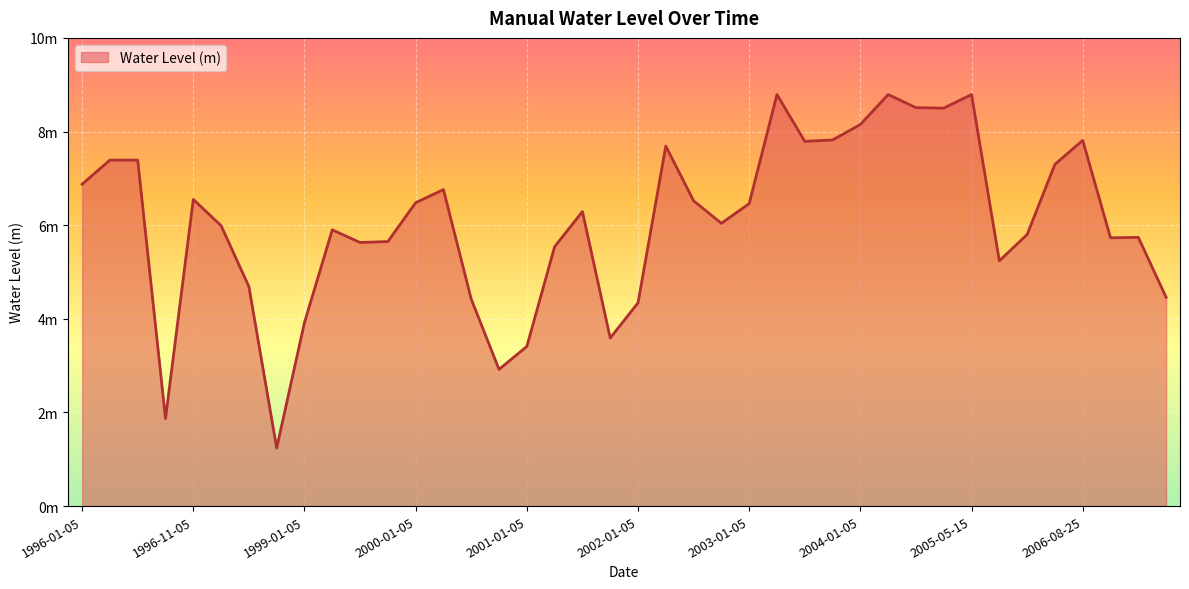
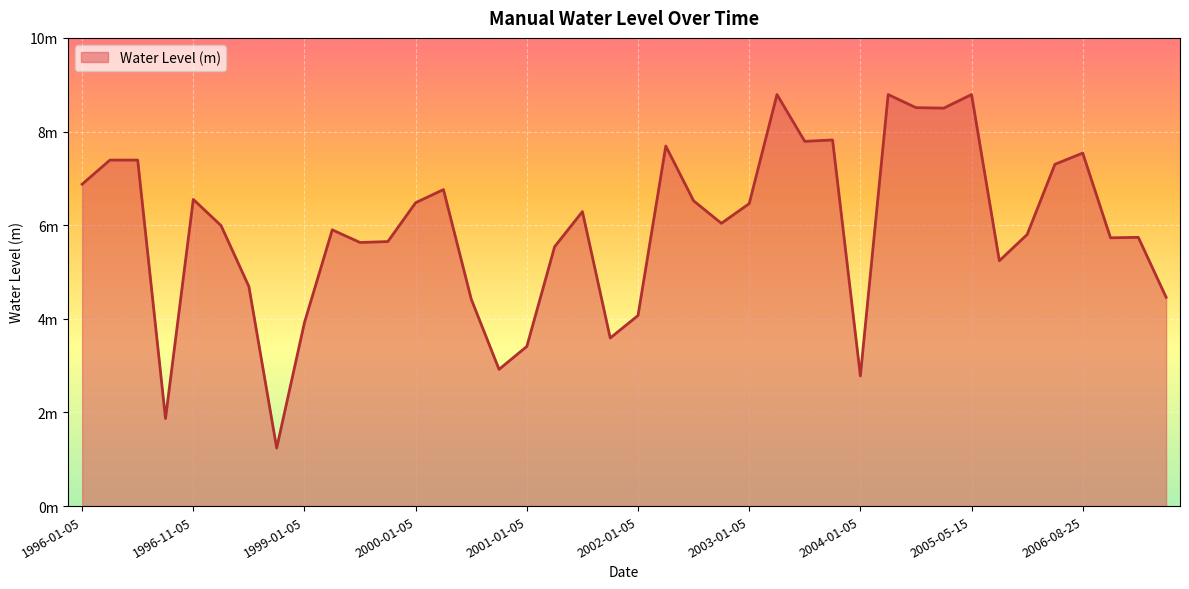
  {
    "1996-01-05": "6.9m",
    "1996-11-05": "6.6m",
    "1999-01-05": "3.9m",
    "2000-01-05": "6.5m",
    "2001-01-05": "3.4m",
-   "2002-01-05": "4.3m",
+   "2002-01-05": "4.1m",
    "2003-01-05": "6.5m",
-   "2004-01-05": "8.1m",
+   "2004-01-05": "2.8m",
    "2005-05-15": "8.8m",
-   "2006-08-25": "7.8m"
+   "2006-08-25": "7.5m"
  }
